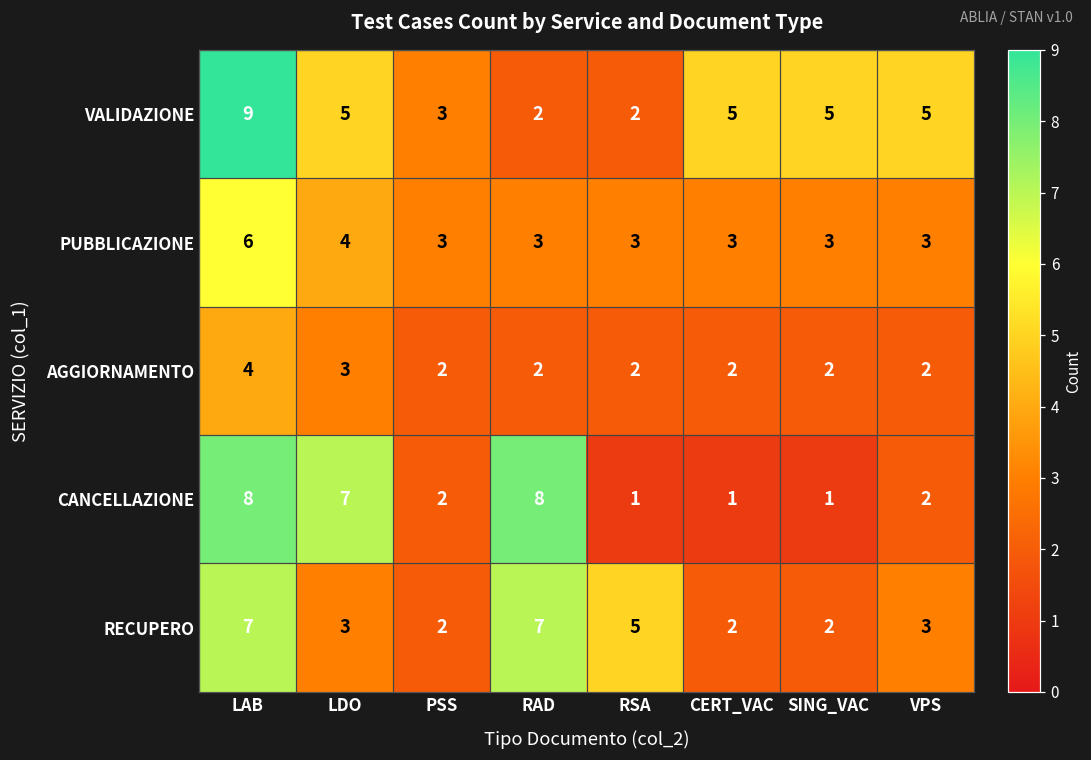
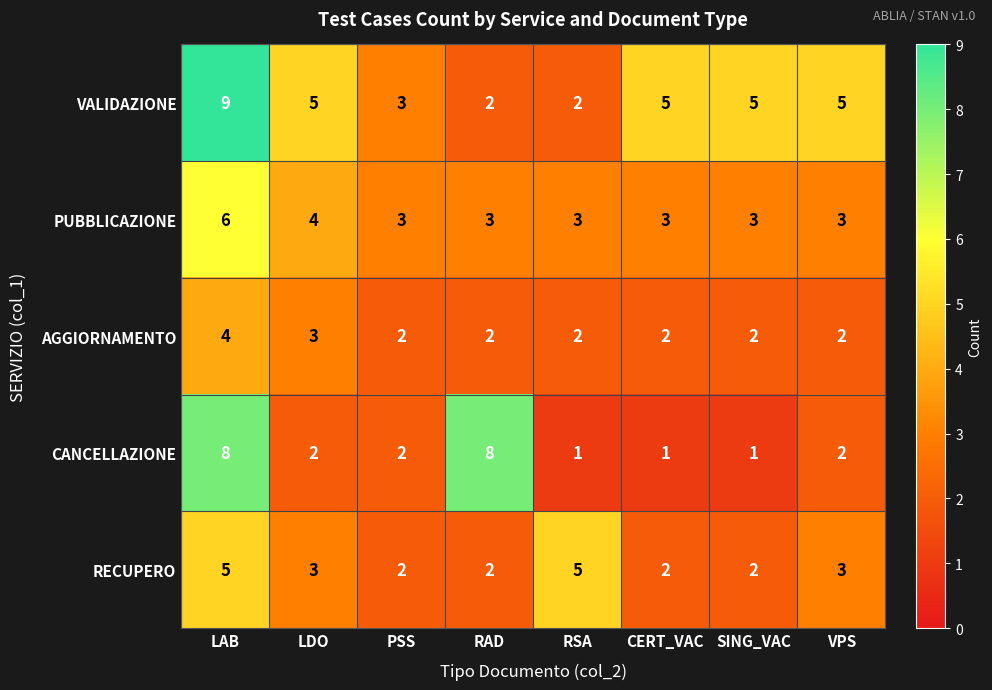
  {
    "VALIDAZIONE": {
      "LAB": 9,
      "LDO": 5,
      "PSS": 3,
      "RAD": 2,
      "RSA": 2,
      "CERT_VAC": 5,
      "SING_VAC": 5,
      "VPS": 5
    },
    "PUBBLICAZIONE": {
      "LAB": 6,
      "LDO": 4,
      "PSS": 3,
      "RAD": 3,
      "RSA": 3,
      "CERT_VAC": 3,
      "SING_VAC": 3,
      "VPS": 3
    },
    "AGGIORNAMENTO": {
      "LAB": 4,
      "LDO": 3,
      "PSS": 2,
      "RAD": 2,
      "RSA": 2,
      "CERT_VAC": 2,
      "SING_VAC": 2,
      "VPS": 2
    },
    "CANCELLAZIONE": {
      "LAB": 8,
-     "LDO": 7,
+     "LDO": 2,
      "PSS": 2,
      "RAD": 8,
      "RSA": 1,
      "CERT_VAC": 1,
      "SING_VAC": 1,
      "VPS": 2
    },
    "RECUPERO": {
-     "LAB": 7,
+     "LAB": 5,
      "LDO": 3,
      "PSS": 2,
-     "RAD": 7,
+     "RAD": 2,
      "RSA": 5,
      "CERT_VAC": 2,
      "SING_VAC": 2,
      "VPS": 3
    }
  }
